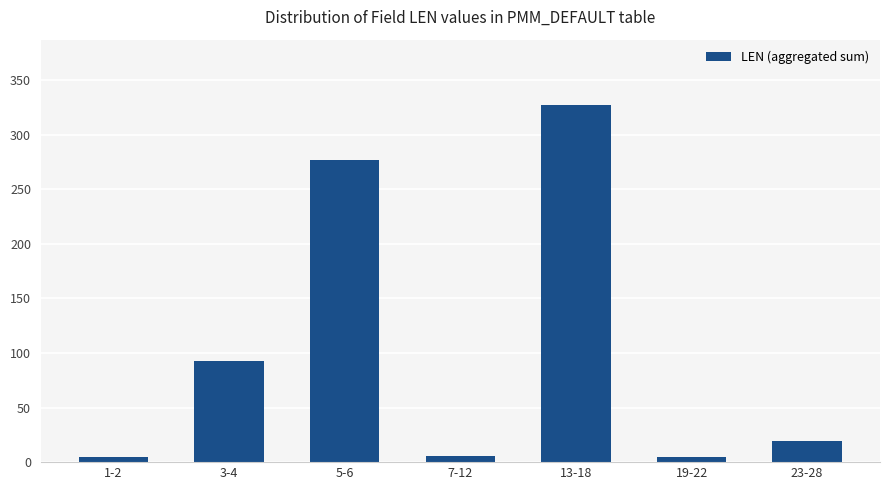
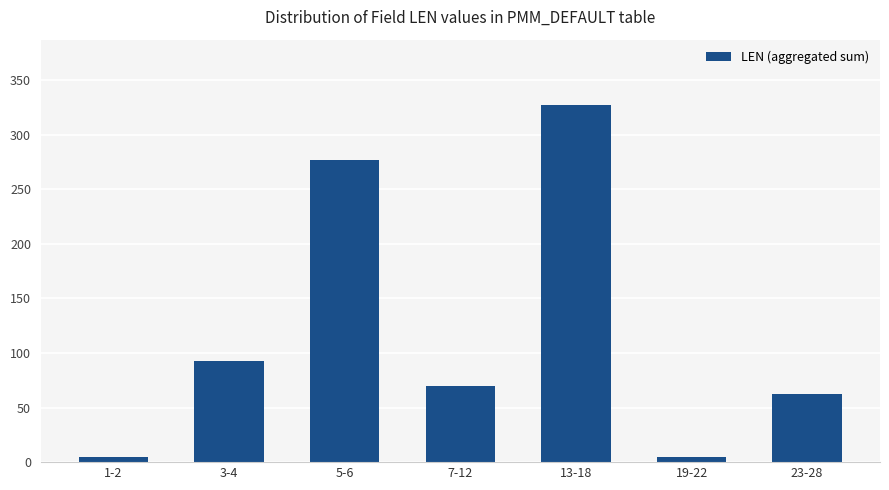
  {
    "1-2": 5,
    "3-4": 93,
    "5-6": 277,
-   "7-12": 6,
+   "7-12": 70,
    "13-18": 327,
    "19-22": 5,
-   "23-28": 19
+   "23-28": 62
  }
